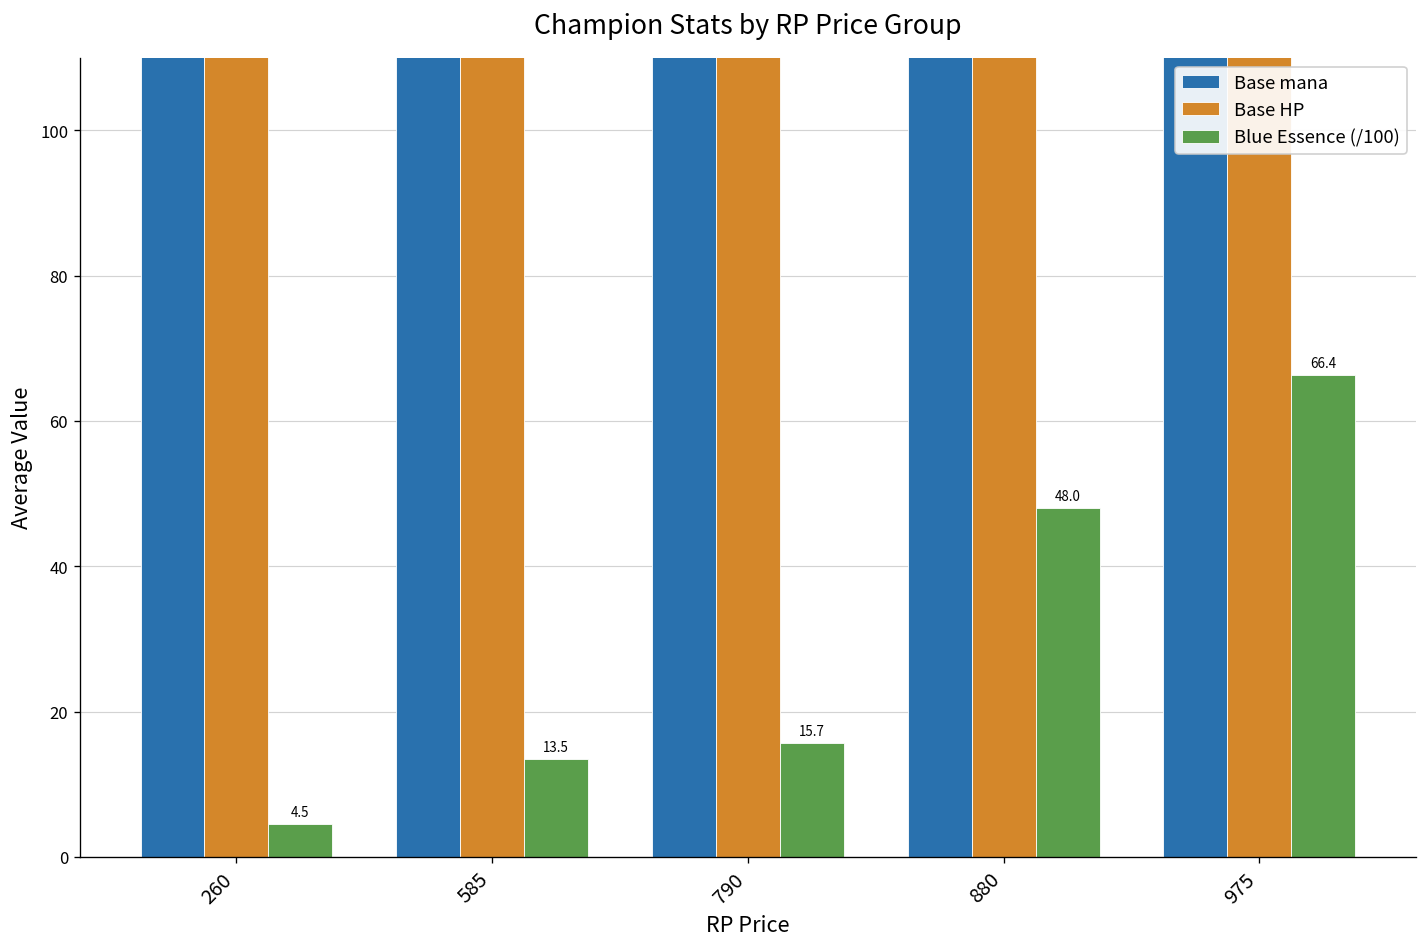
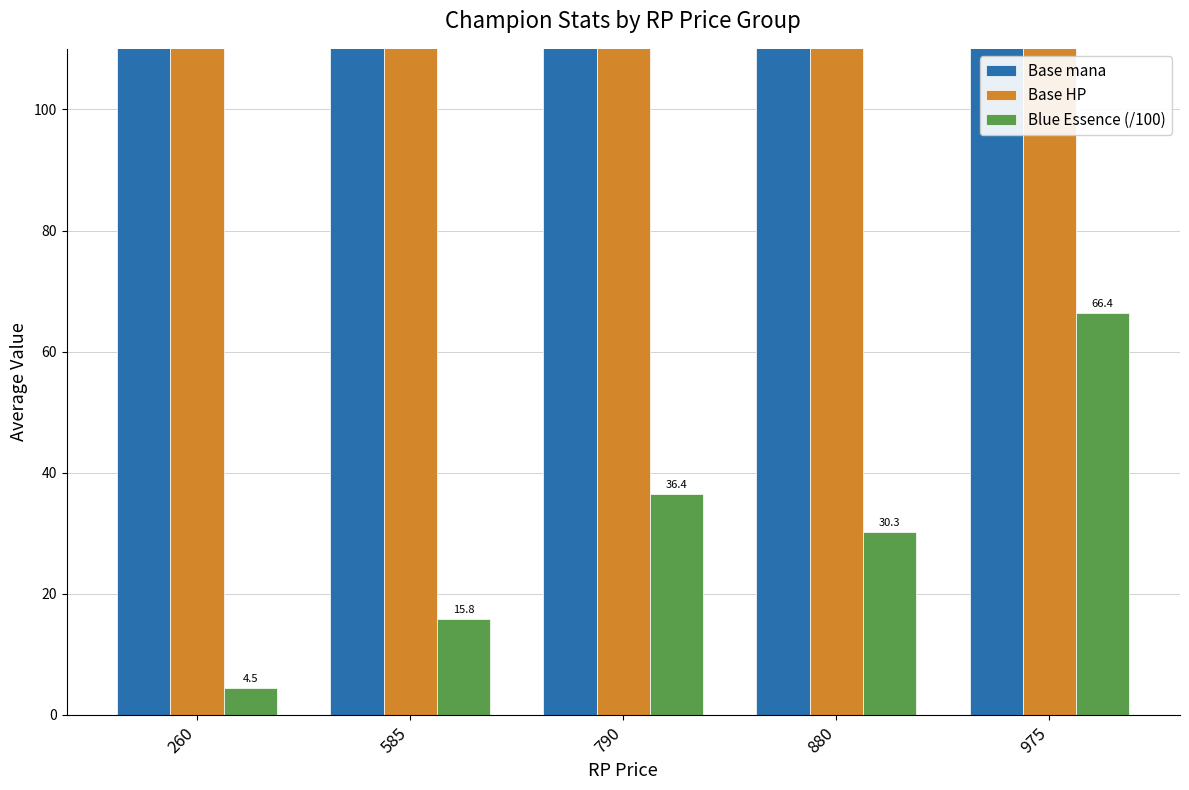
  {
    "Blue Essence (/100)": {
      "260": 4.5,
-     "585": 13.5,
-     "790": 15.7,
-     "880": 48.0,
+     "585": 15.8,
+     "790": 36.4,
+     "880": 30.3,
      "975": 66.4
    }
  }
